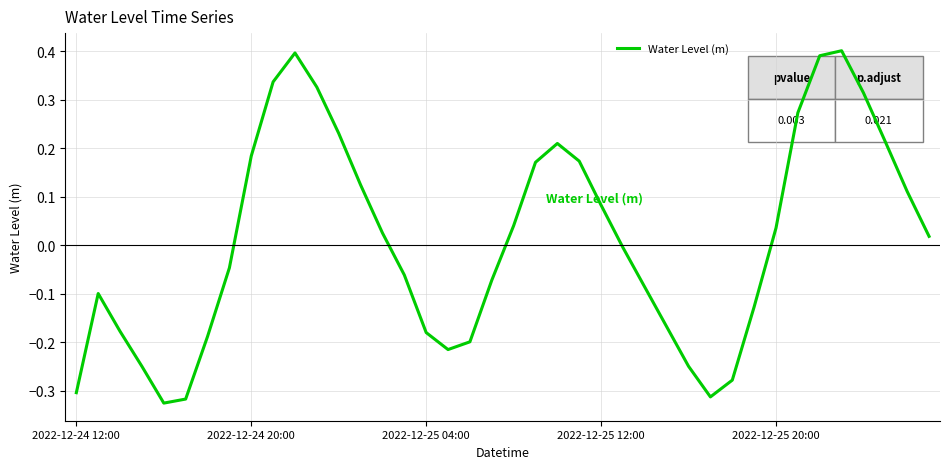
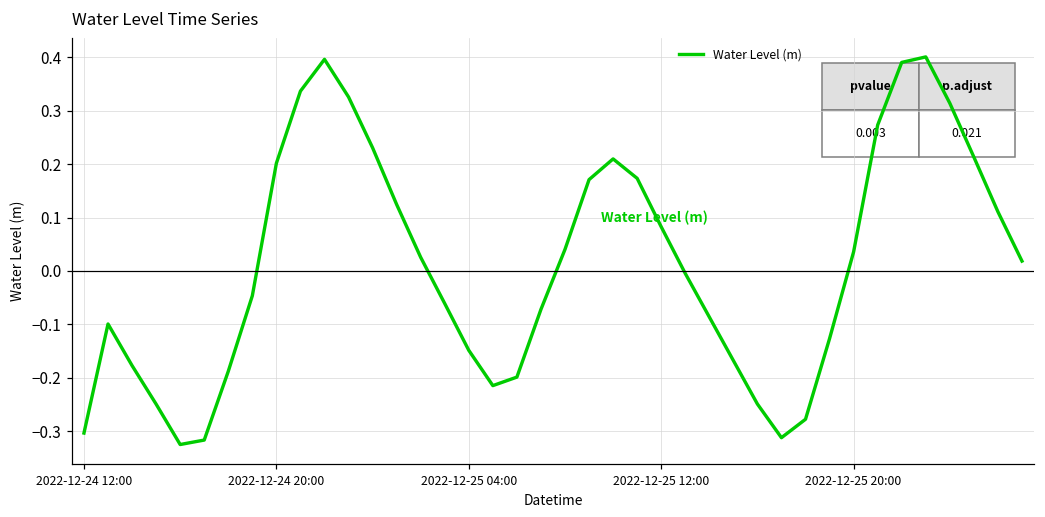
  {
    "2022-12-24 12:00": -0.30,
-   "2022-12-24 20:00": 0.18,
-   "2022-12-25 04:00": -0.18,
+   "2022-12-24 20:00": 0.20,
+   "2022-12-25 04:00": -0.15,
    "2022-12-25 12:00": 0.08,
    "2022-12-25 20:00": 0.04
  }
